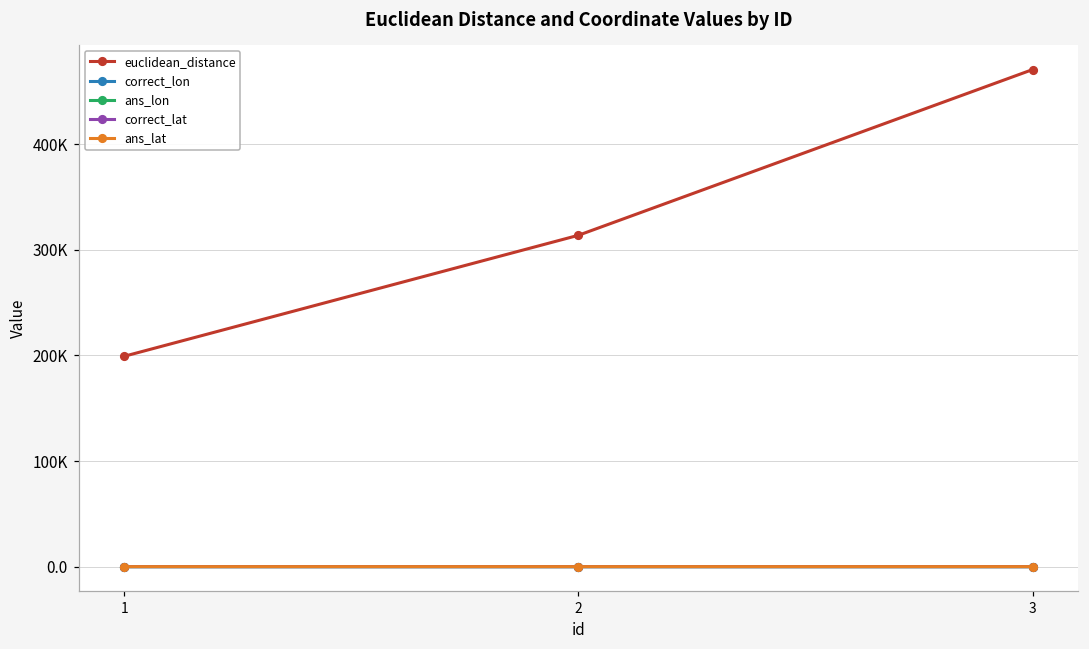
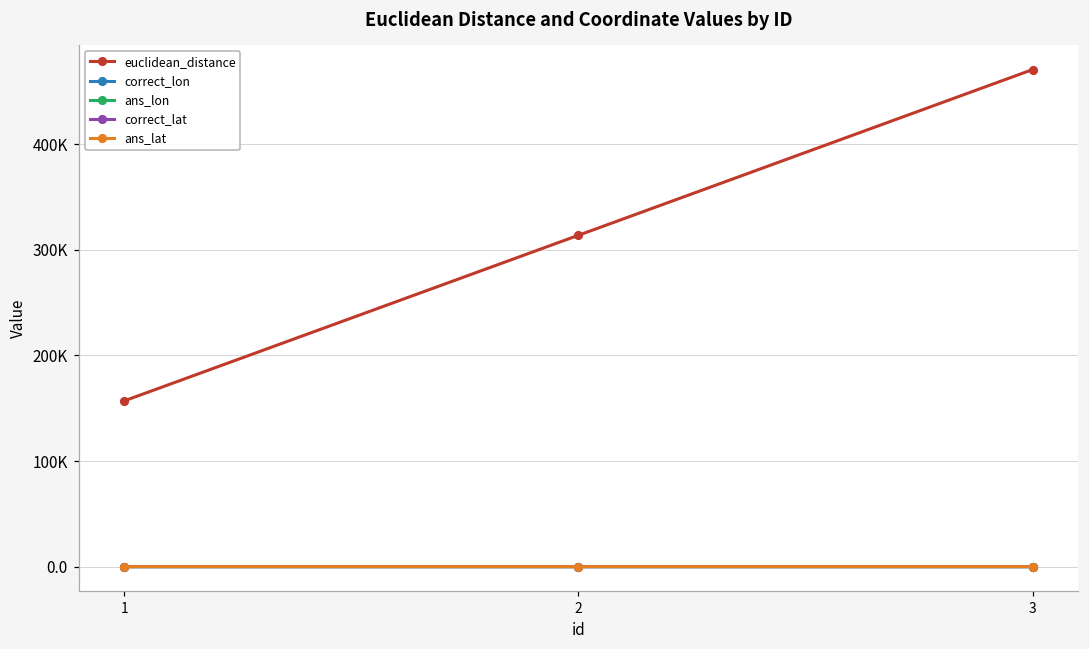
  {
    "euclidean_distance": {
-     "1": 200000,
+     "1": 160000,
      "2": 310000,
      "3": 470000
    },
    "ans_lat": {
      "1": 0,
      "2": 0,
      "3": 0
    }
  }
